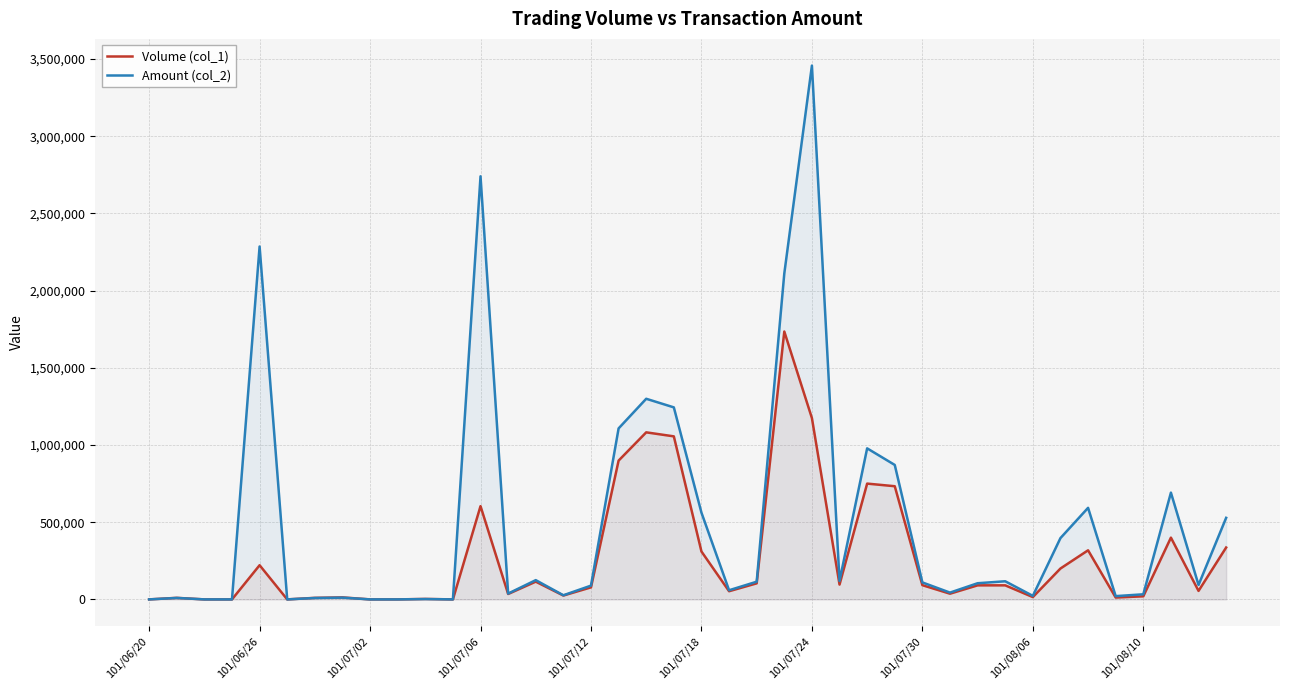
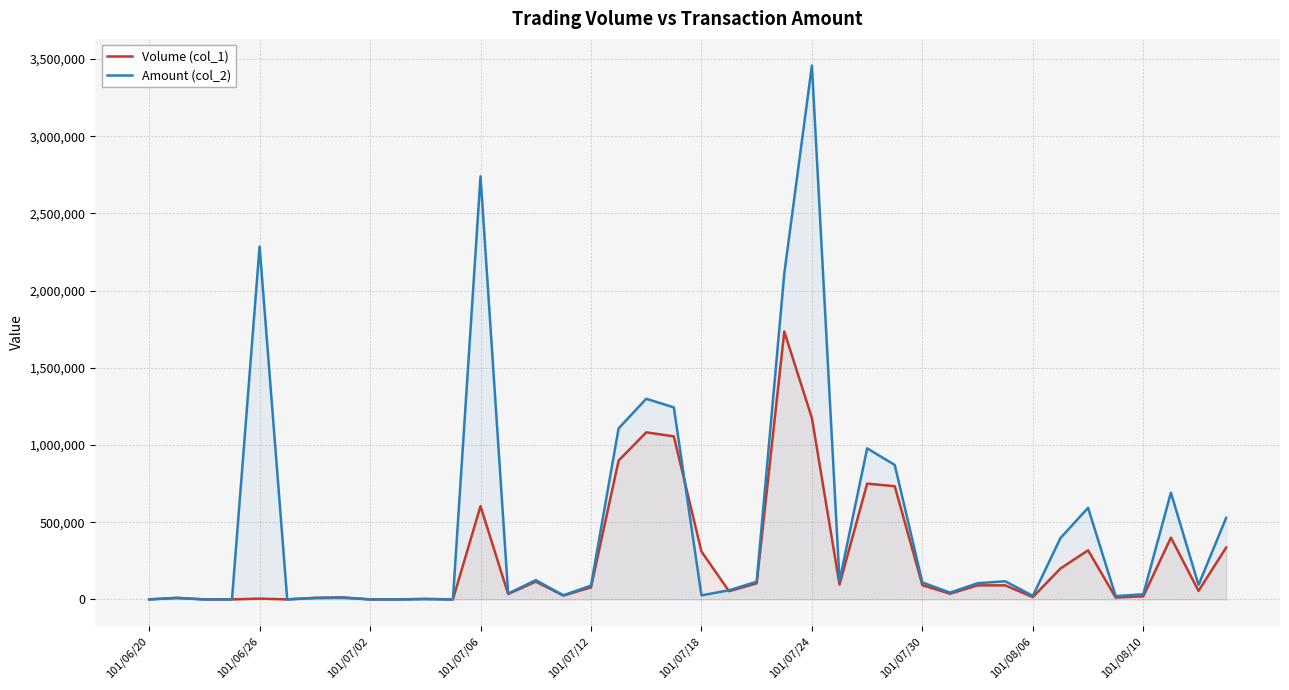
  {
    "Volume (col_1)": {
-     "101/06/26": "220,000",
+     "101/06/26": "10,000",
      "101/07/06": "600,000",
      "101/07/18": "310,000",
      "101/07/24": "1,170,000",
      "101/07/30": "90,000"
    },
    "Amount (col_2)": {
      "101/06/26": "2,290,000",
      "101/07/06": "2,740,000",
-     "101/07/18": "560,000",
+     "101/07/18": "30,000",
      "101/07/24": "3,460,000",
      "101/07/30": "110,000"
    }
  }
